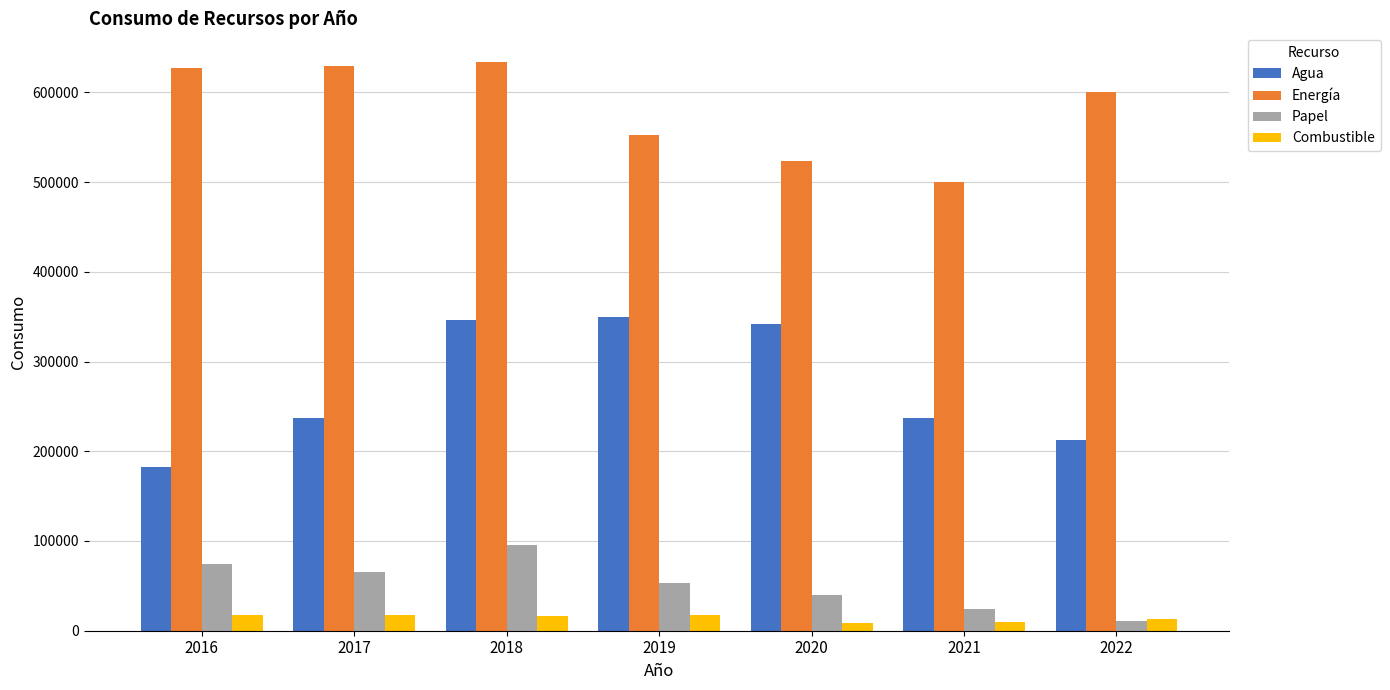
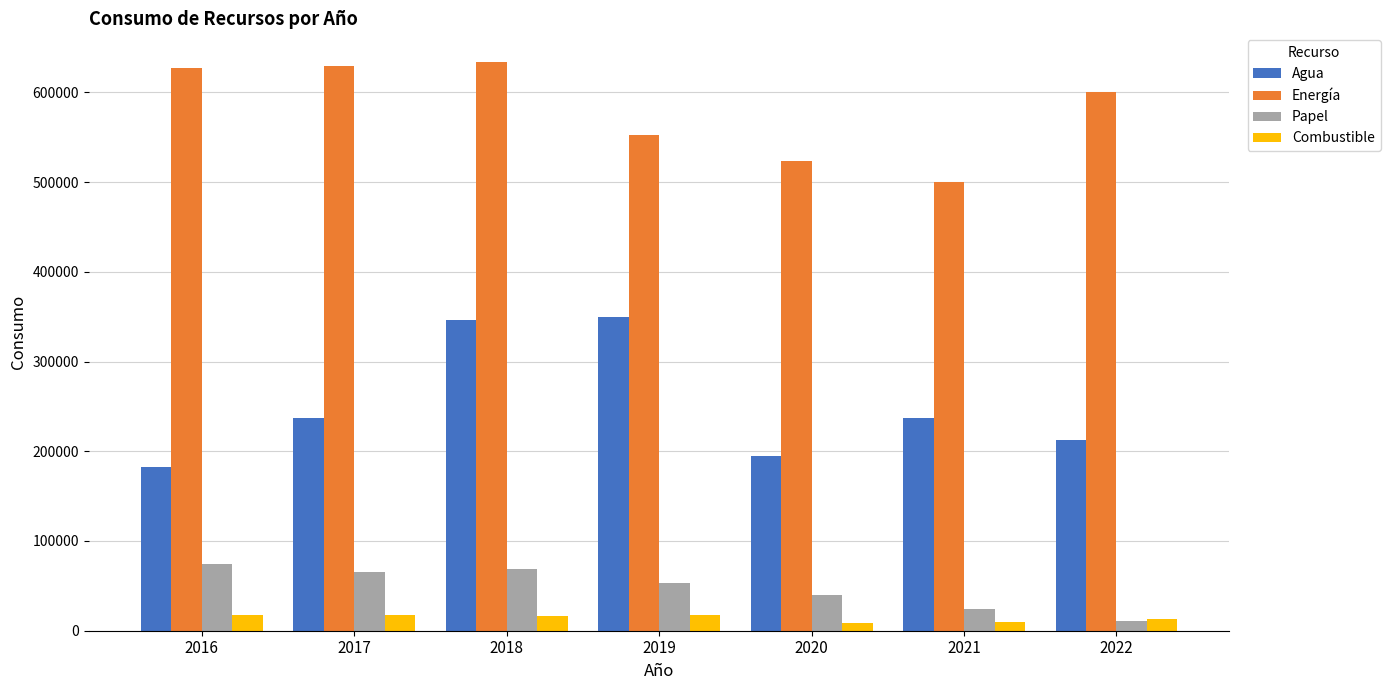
  {
    "Agua": {
      "2016": 180000,
      "2017": 240000,
      "2018": 350000,
      "2019": 350000,
-     "2020": 340000,
+     "2020": 190000,
      "2021": 240000,
      "2022": 210000
    },
    "Energía": {
      "2016": 630000,
      "2017": 630000,
      "2018": 630000,
      "2019": 550000,
      "2020": 520000,
      "2021": 500000,
      "2022": 600000
    },
    "Papel": {
      "2016": 70000,
      "2017": 70000,
-     "2018": 100000,
+     "2018": 70000,
      "2019": 50000,
      "2020": 40000,
      "2021": 20000,
      "2022": 10000
    },
    "Combustible": {
      "2016": 20000,
      "2017": 20000,
      "2018": 20000,
      "2019": 20000,
      "2020": 10000,
      "2021": 10000,
      "2022": 10000
    }
  }
